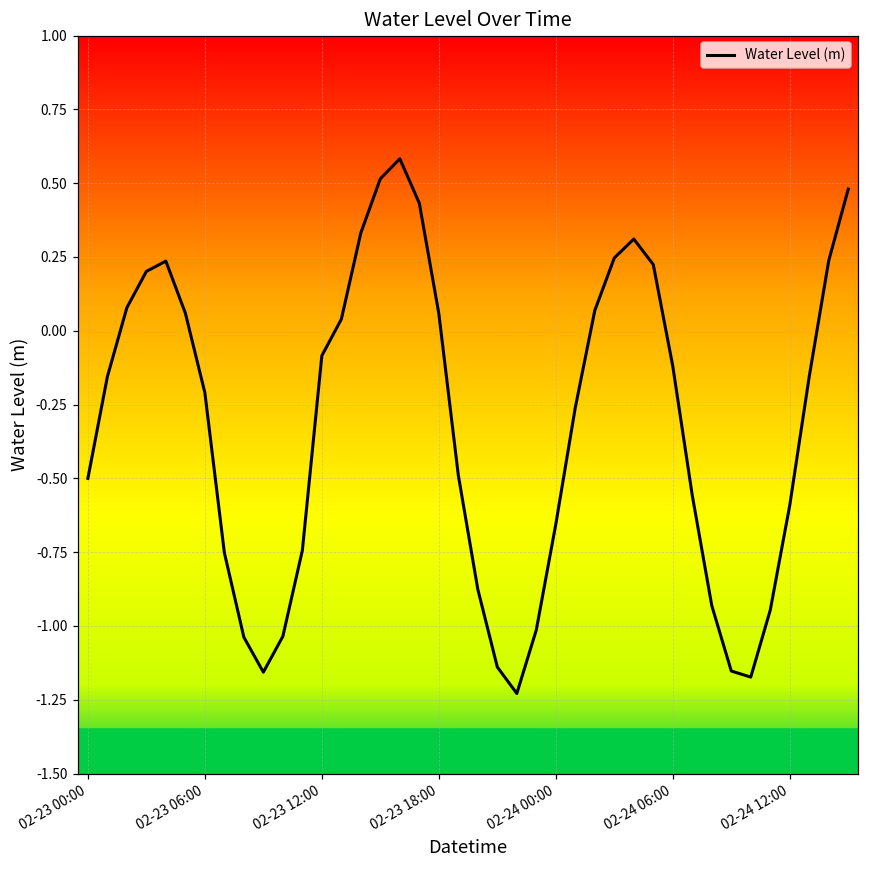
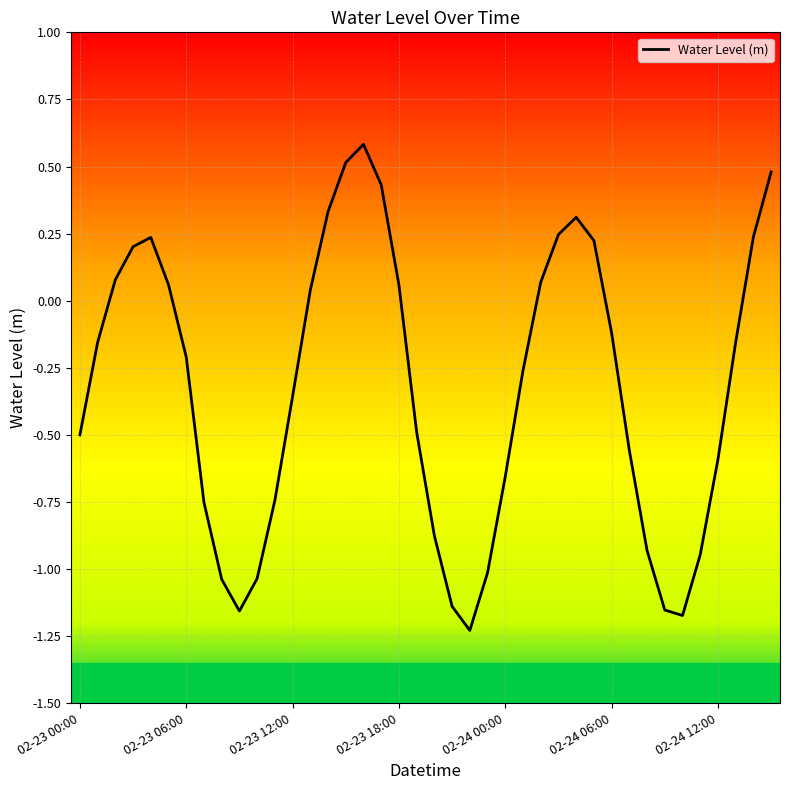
  {
    "02-23 00:00": -0.50,
    "02-23 06:00": -0.21,
-   "02-23 12:00": -0.08,
+   "02-23 12:00": -0.36,
    "02-23 18:00": 0.06,
    "02-24 00:00": -0.66,
    "02-24 06:00": -0.12,
    "02-24 12:00": -0.59
  }
